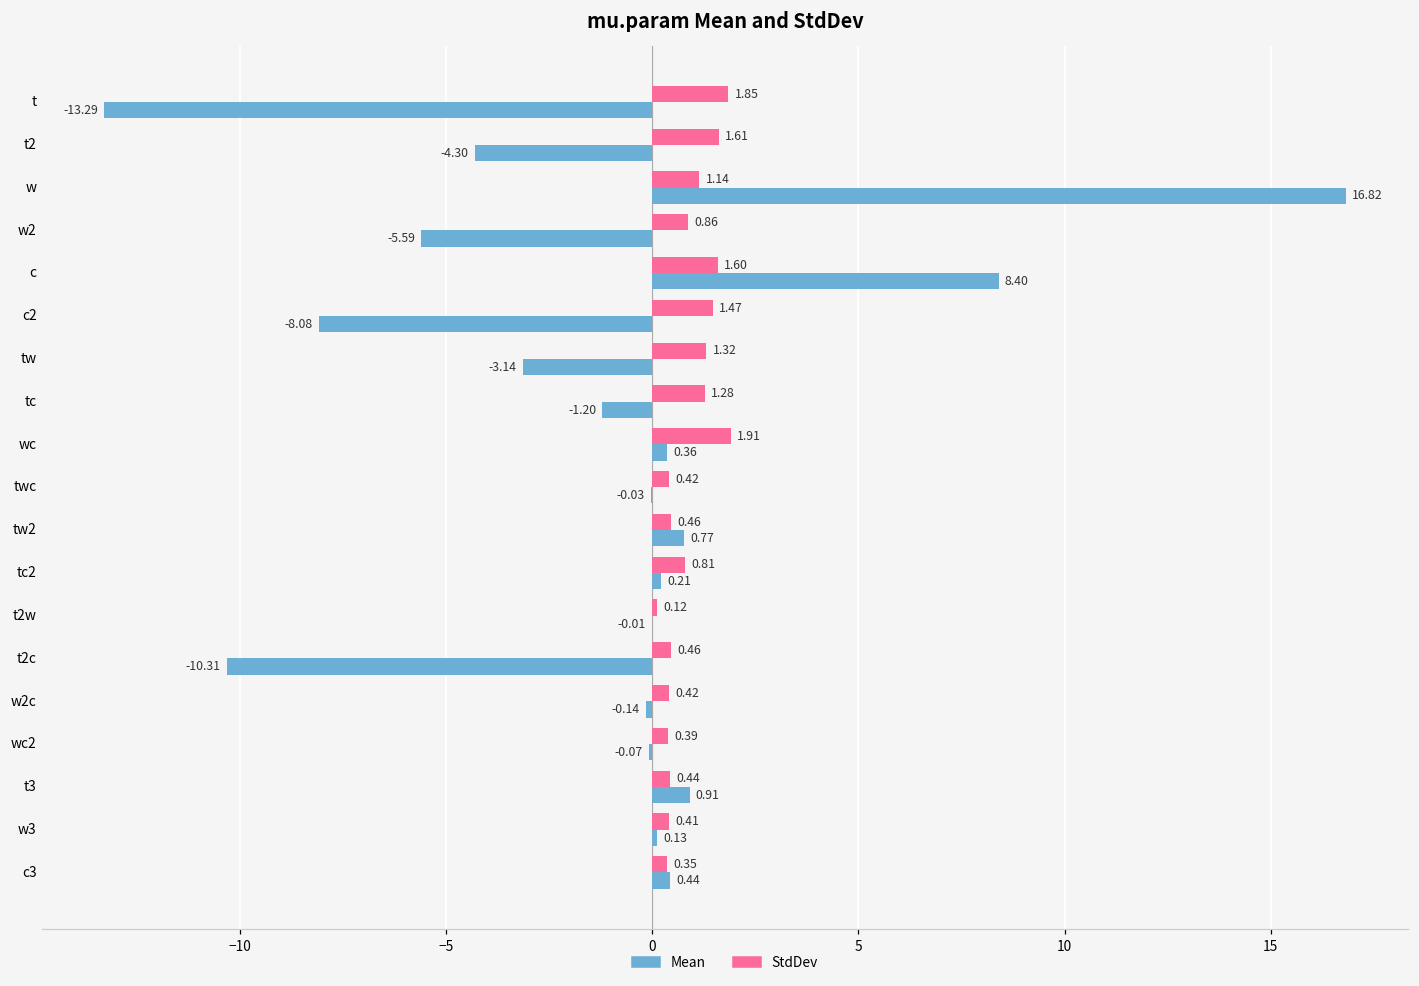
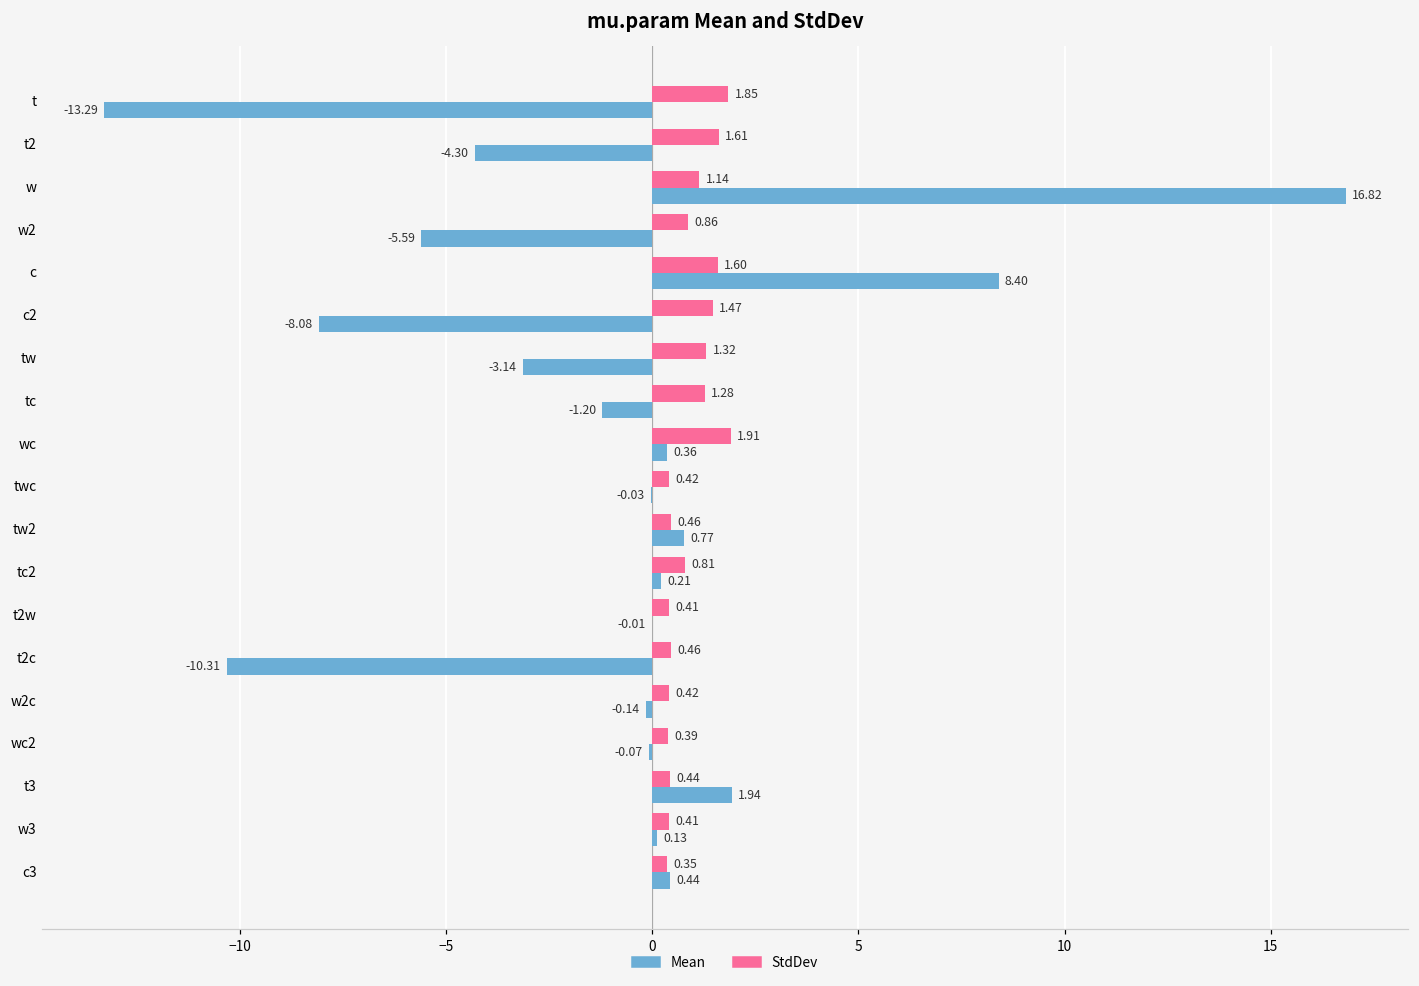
  {
    "Mean": {
      "t": -13.29,
      "t2": -4.30,
      "w": 16.82,
      "w2": -5.59,
      "c": 8.40,
      "c2": -8.08,
      "tw": -3.14,
      "tc": -1.20,
      "wc": 0.36,
      "twc": -0.03,
      "tw2": 0.77,
      "tc2": 0.21,
      "t2w": -0.01,
      "t2c": -10.31,
      "w2c": -0.14,
      "wc2": -0.07,
-     "t3": 0.91,
+     "t3": 1.94,
      "w3": 0.13,
      "c3": 0.44
    },
    "StdDev": {
      "t": 1.85,
      "t2": 1.61,
      "w": 1.14,
      "w2": 0.86,
      "c": 1.60,
      "c2": 1.47,
      "tw": 1.32,
      "tc": 1.28,
      "wc": 1.91,
      "twc": 0.42,
      "tw2": 0.46,
      "tc2": 0.81,
-     "t2w": 0.12,
+     "t2w": 0.41,
      "t2c": 0.46,
      "w2c": 0.42,
      "wc2": 0.39,
      "t3": 0.44,
      "w3": 0.41,
      "c3": 0.35
    }
  }
